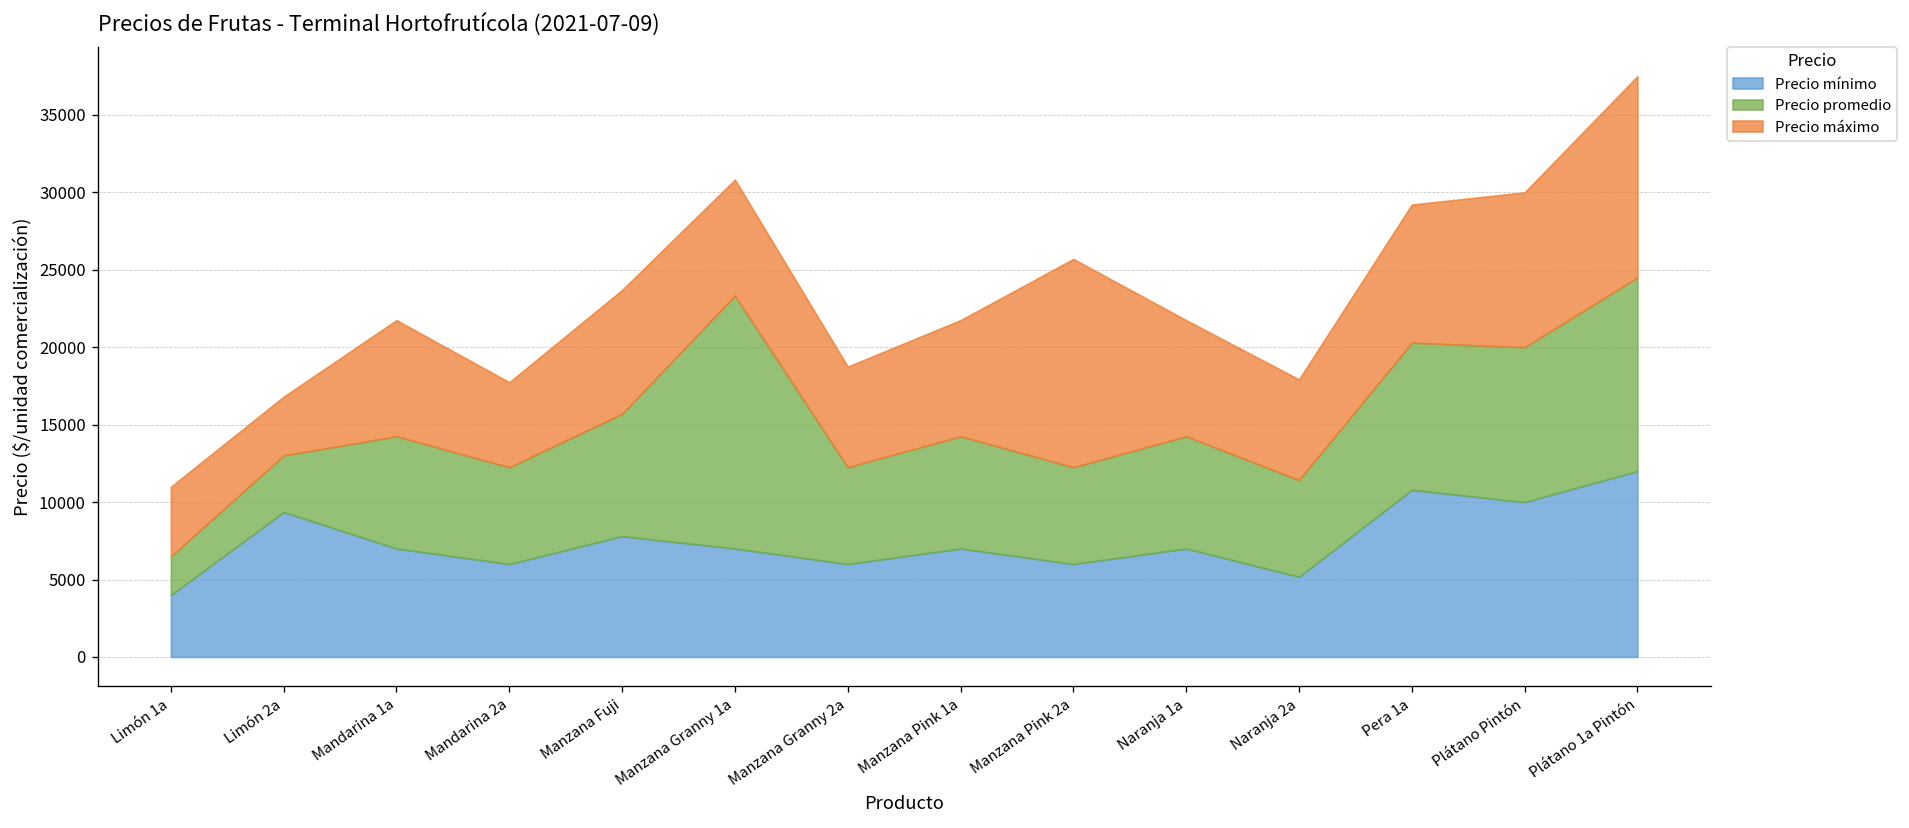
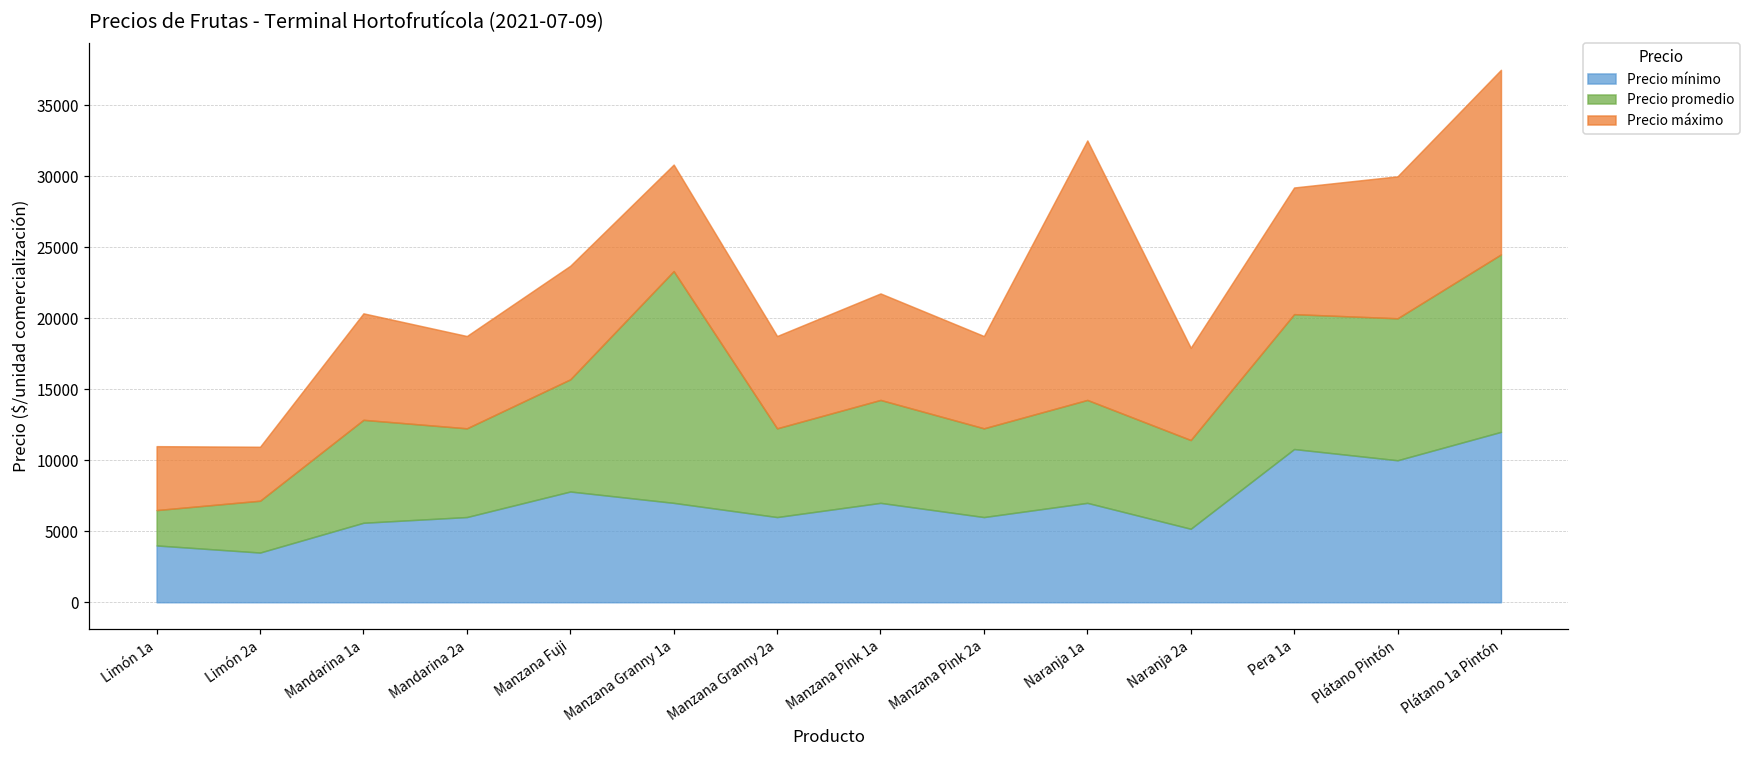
  {
    "Precio mínimo": {
      "Limón 1a": 4000,
-     "Limón 2a": 9400,
-     "Mandarina 1a": 7000,
+     "Limón 2a": 3500,
+     "Mandarina 1a": 5600,
      "Mandarina 2a": 6000,
      "Manzana Fuji": 7800,
      "Manzana Granny 1a": 7000,
      "Manzana Granny 2a": 6000,
      "Manzana Pink 1a": 7000,
      "Manzana Pink 2a": 6000,
      "Naranja 1a": 7000,
      "Naranja 2a": 5200,
      "Pera 1a": 10800,
      "Plátano Pintón": 10000,
      "Plátano 1a Pintón": 12000
    },
    "Precio promedio": {
      "Limón 1a": 2500,
      "Limón 2a": 3700,
      "Mandarina 1a": 7300,
      "Mandarina 2a": 6300,
      "Manzana Fuji": 7900,
      "Manzana Granny 1a": 16300,
      "Manzana Granny 2a": 6300,
      "Manzana Pink 1a": 7300,
      "Manzana Pink 2a": 6300,
      "Naranja 1a": 7300,
      "Naranja 2a": 6300,
      "Pera 1a": 9500,
      "Plátano Pintón": 10000,
      "Plátano 1a Pintón": 12500
    },
    "Precio máximo": {
      "Limón 1a": 4500,
      "Limón 2a": 3800,
      "Mandarina 1a": 7500,
-     "Mandarina 2a": 5500,
+     "Mandarina 2a": 6500,
      "Manzana Fuji": 8000,
      "Manzana Granny 1a": 7500,
      "Manzana Granny 2a": 6500,
      "Manzana Pink 1a": 7500,
-     "Manzana Pink 2a": 13500,
-     "Naranja 1a": 7500,
+     "Manzana Pink 2a": 6500,
+     "Naranja 1a": 18300,
      "Naranja 2a": 6500,
      "Pera 1a": 8900,
      "Plátano Pintón": 10000,
      "Plátano 1a Pintón": 13000
    }
  }
